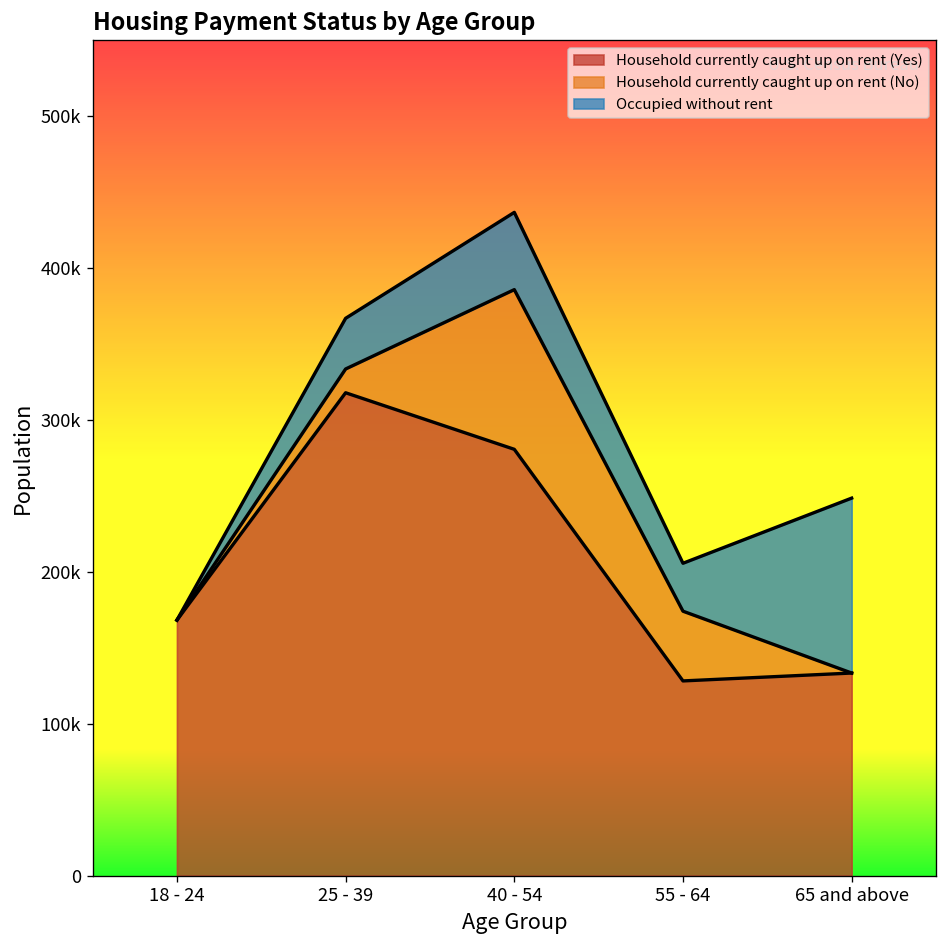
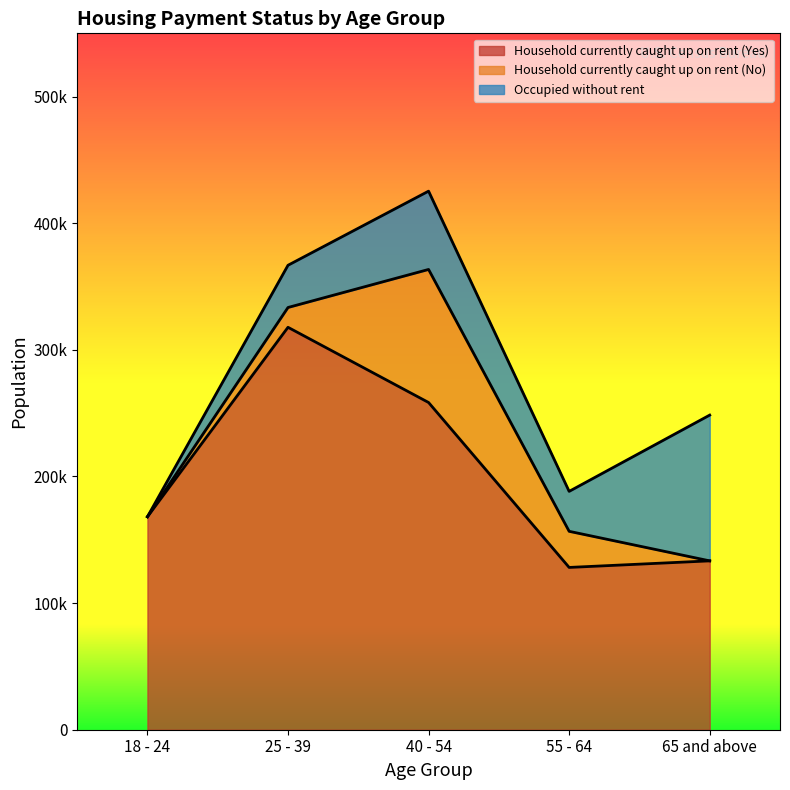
  {
    "Household currently caught up on rent (Yes)": {
      "25 - 39": 318000,
-     "40 - 54": 281000,
+     "40 - 54": 258000,
      "55 - 64": 128000
    },
    "Household currently caught up on rent (No)": {
      "25 - 39": 16000,
      "40 - 54": 105000,
-     "55 - 64": 46000
+     "55 - 64": 29000
    },
    "Occupied without rent": {
      "25 - 39": 33000,
-     "40 - 54": 51000,
+     "40 - 54": 62000,
      "55 - 64": 32000,
      "65 and above": 115000
    }
  }
